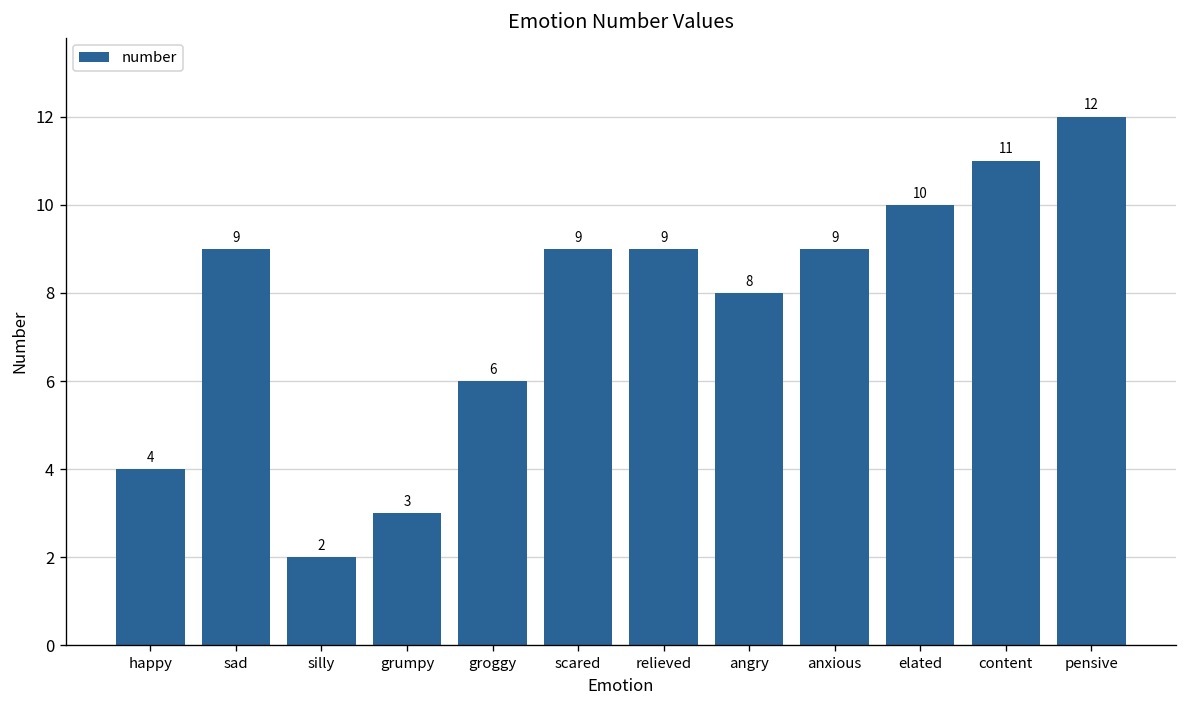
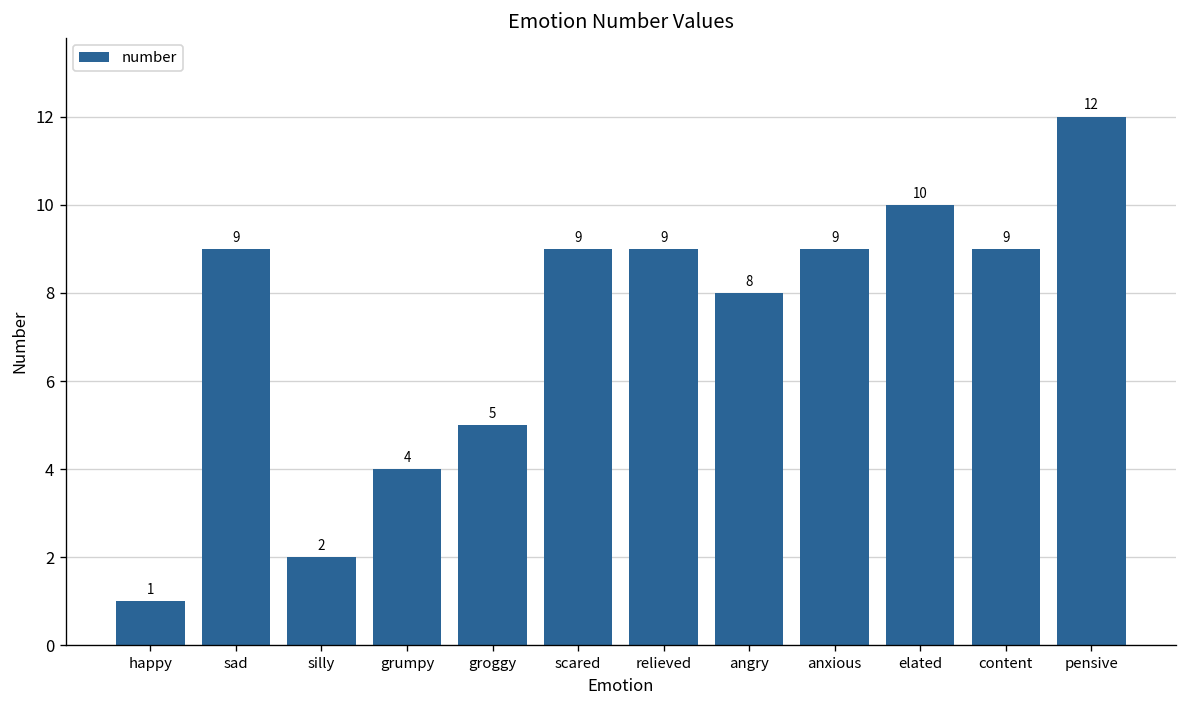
  {
-   "happy": 4,
+   "happy": 1,
    "sad": 9,
    "silly": 2,
-   "grumpy": 3,
-   "groggy": 6,
+   "grumpy": 4,
+   "groggy": 5,
    "scared": 9,
    "relieved": 9,
    "angry": 8,
    "anxious": 9,
    "elated": 10,
-   "content": 11,
+   "content": 9,
    "pensive": 12
  }
